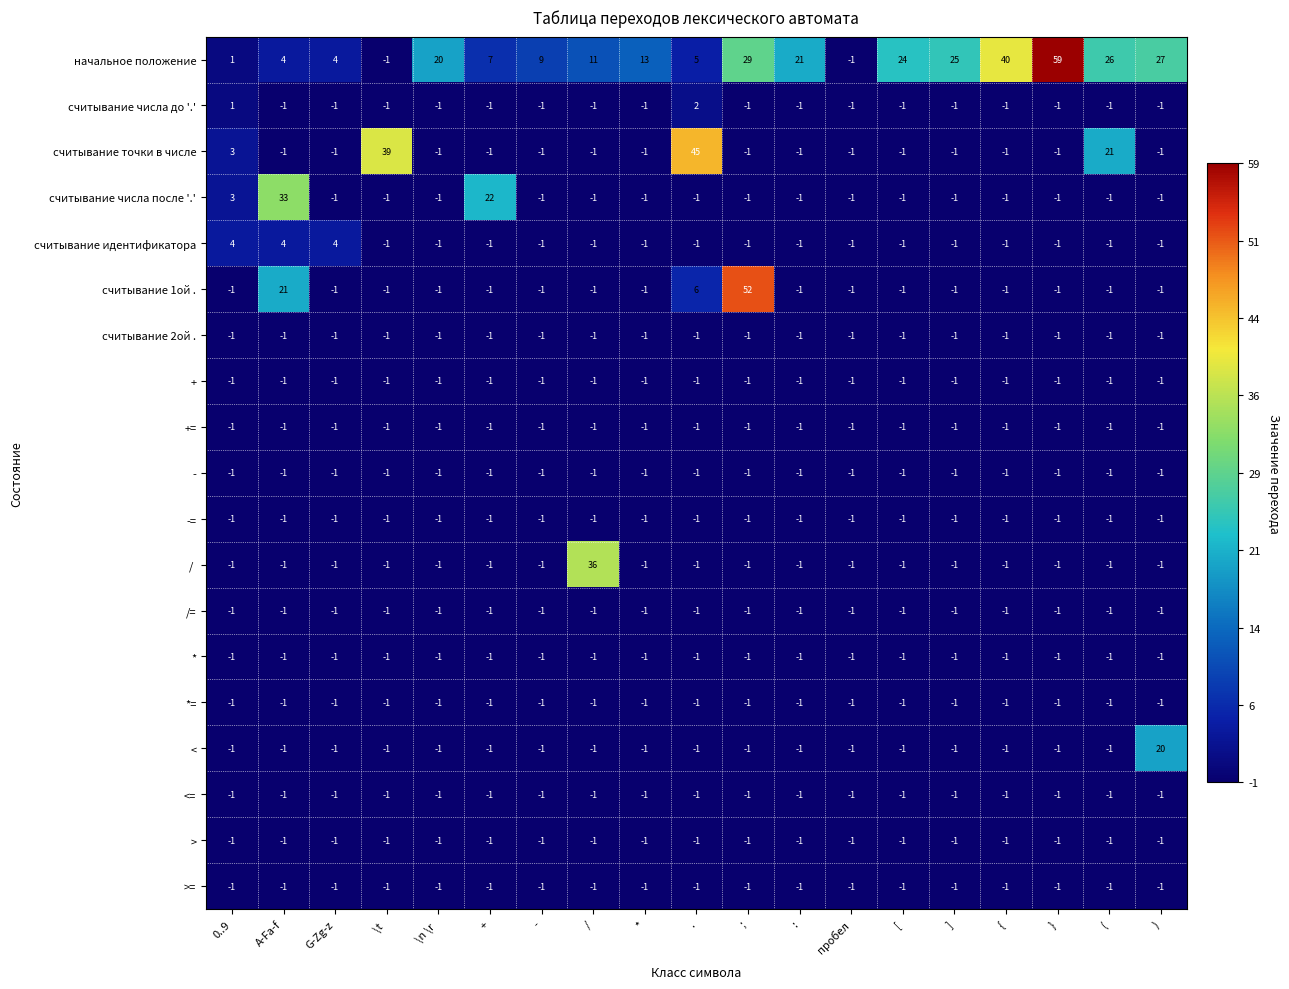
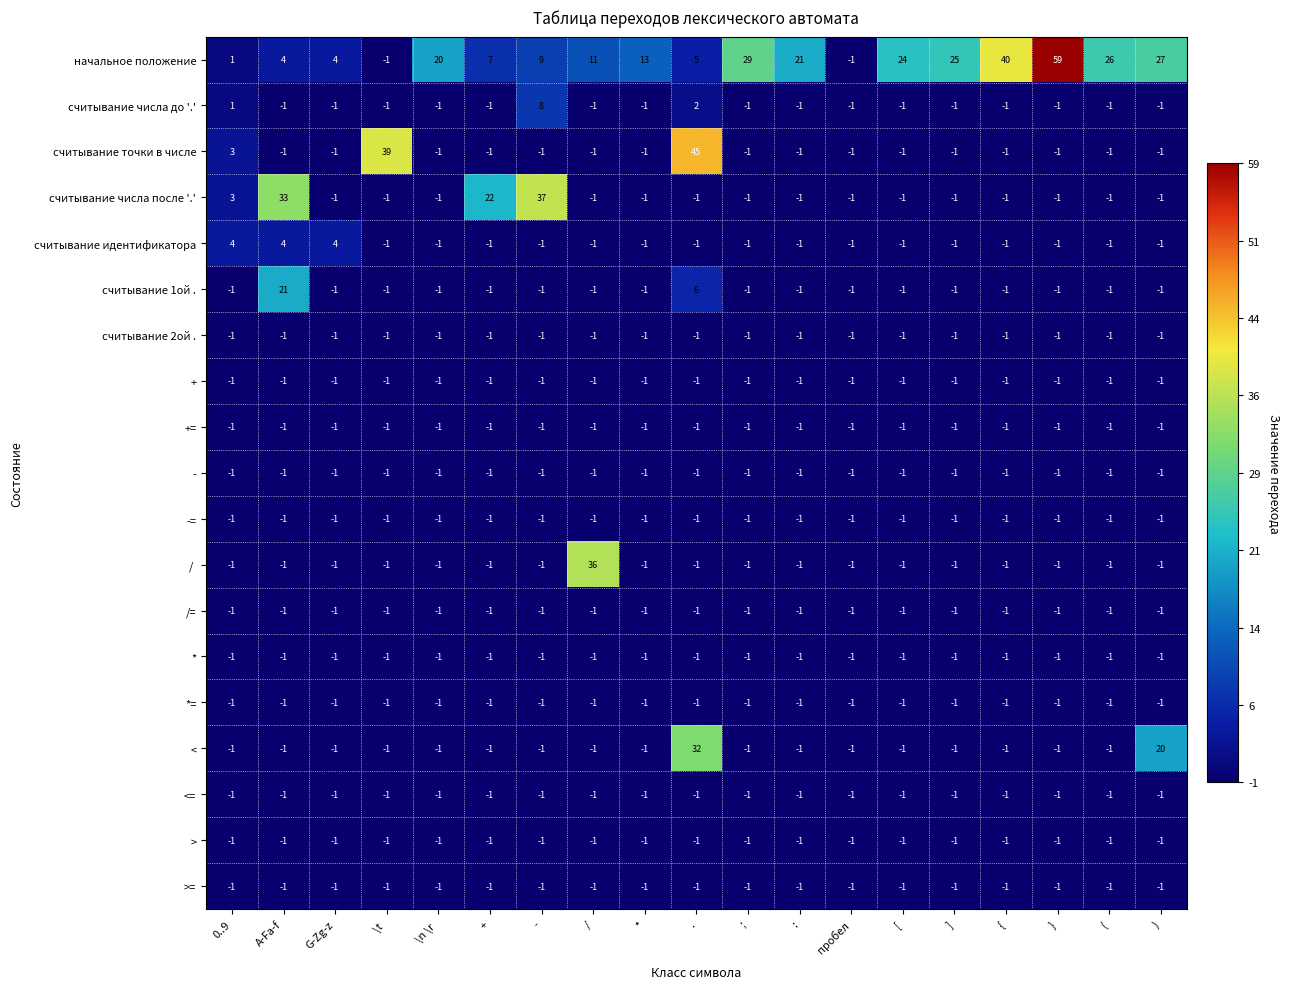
  {
    "считывание числа до '.'": {
      "0..9": 1,
      "A-Fa-f": -1,
      "G-Zg-z": -1,
      "\\t": -1,
      "\\n \\r": -1,
      "+": -1,
-     "-": -1,
+     "-": 8,
      "/": -1,
      "*": -1,
      ".": 2,
      ";": -1,
      ":": -1,
      "пробел": -1,
      "[": -1,
      "]": -1,
      "{": -1,
      "}": -1,
      "(": -1,
      ")": -1
    },
    "считывание точки в числе": {
      "0..9": 3,
      "A-Fa-f": -1,
      "G-Zg-z": -1,
      "\\t": 39,
      "\\n \\r": -1,
      "+": -1,
      "-": -1,
      "/": -1,
      "*": -1,
      ".": 45,
      ";": -1,
      ":": -1,
      "пробел": -1,
      "[": -1,
      "]": -1,
      "{": -1,
      "}": -1,
-     "(": 21,
+     "(": -1,
      ")": -1
    },
    "считывание числа после '.'": {
      "0..9": 3,
      "A-Fa-f": 33,
      "G-Zg-z": -1,
      "\\t": -1,
      "\\n \\r": -1,
      "+": 22,
-     "-": -1,
+     "-": 37,
      "/": -1,
      "*": -1,
      ".": -1,
      ";": -1,
      ":": -1,
      "пробел": -1,
      "[": -1,
      "]": -1,
      "{": -1,
      "}": -1,
      "(": -1,
      ")": -1
    },
    "считывание 1ой .": {
      "0..9": -1,
      "A-Fa-f": 21,
      "G-Zg-z": -1,
      "\\t": -1,
      "\\n \\r": -1,
      "+": -1,
      "-": -1,
      "/": -1,
      "*": -1,
      ".": 6,
-     ";": 52,
+     ";": -1,
      ":": -1,
      "пробел": -1,
      "[": -1,
      "]": -1,
      "{": -1,
      "}": -1,
      "(": -1,
      ")": -1
    },
    "<": {
      "0..9": -1,
      "A-Fa-f": -1,
      "G-Zg-z": -1,
      "\\t": -1,
      "\\n \\r": -1,
      "+": -1,
      "-": -1,
      "/": -1,
      "*": -1,
-     ".": -1,
+     ".": 32,
      ";": -1,
      ":": -1,
      "пробел": -1,
      "[": -1,
      "]": -1,
      "{": -1,
      "}": -1,
      "(": -1,
      ")": 20
    }
  }
